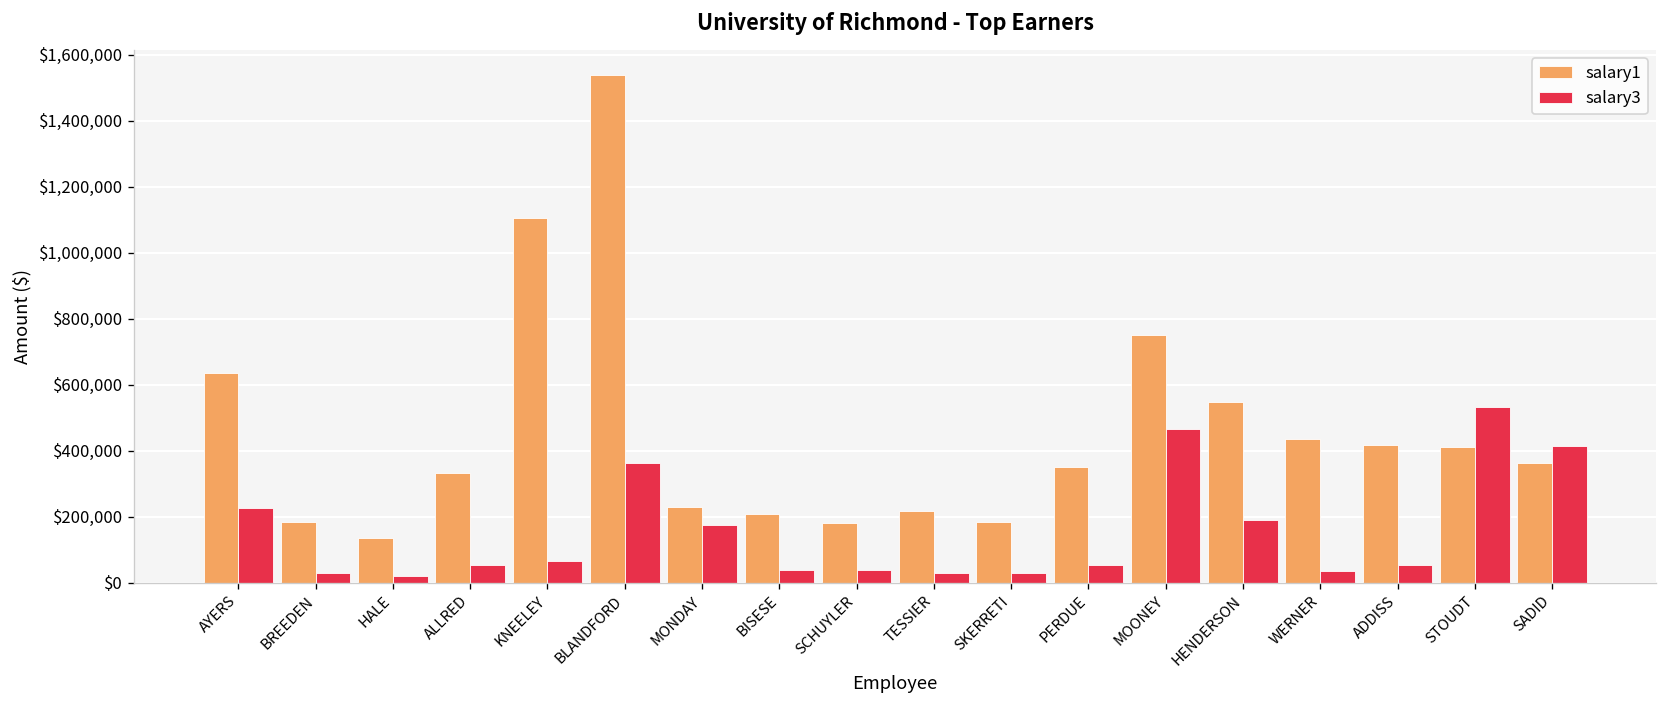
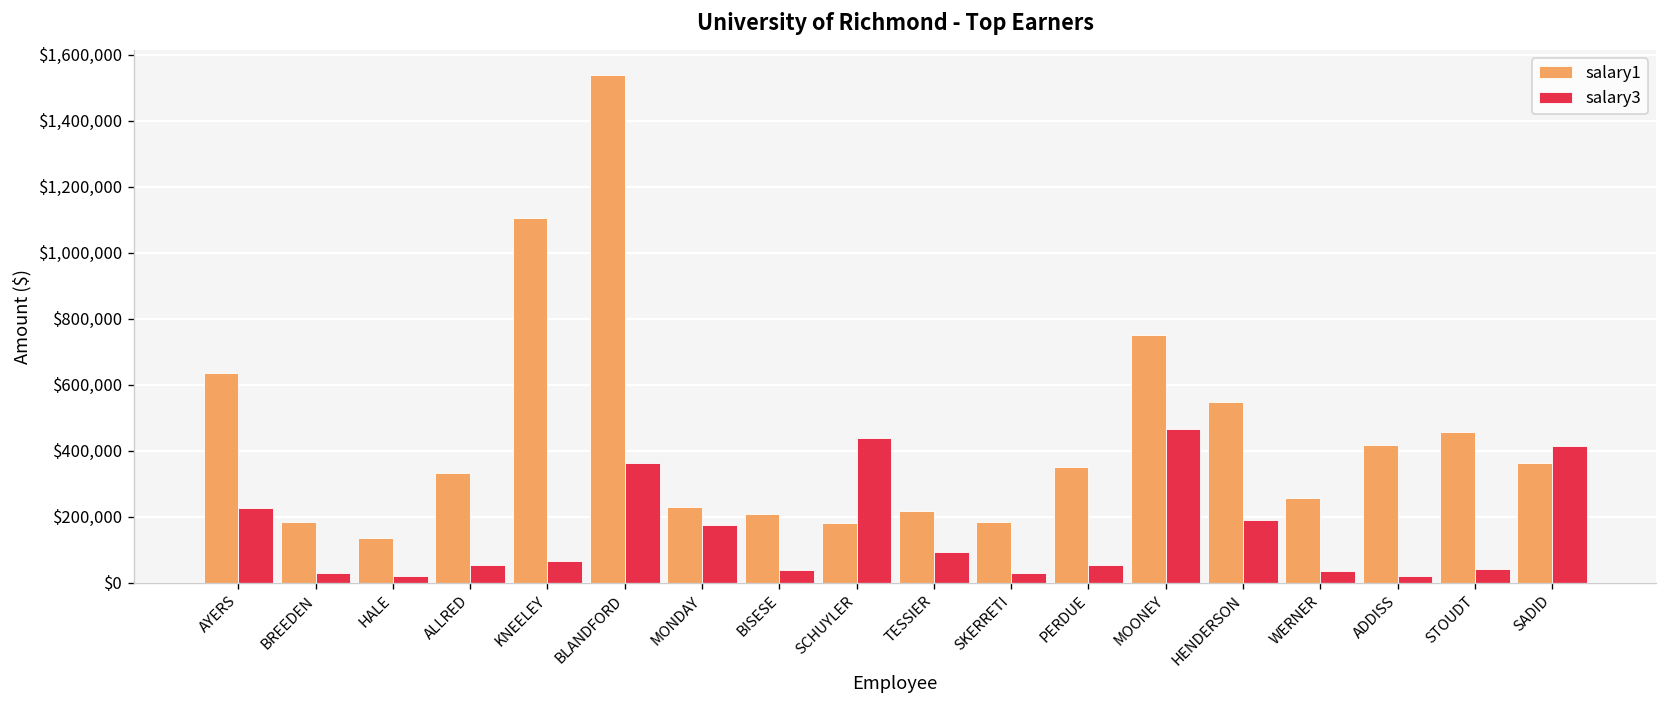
  {
    "salary1": {
      "AYERS": "$640,000",
      "BREEDEN": "$180,000",
      "HALE": "$140,000",
      "ALLRED": "$330,000",
      "KNEELEY": "$1,110,000",
      "BLANDFORD": "$1,540,000",
      "MONDAY": "$230,000",
      "BISESE": "$210,000",
      "SCHUYLER": "$180,000",
      "TESSIER": "$220,000",
      "SKERRETI": "$190,000",
      "PERDUE": "$350,000",
      "MOONEY": "$750,000",
      "HENDERSON": "$550,000",
-     "WERNER": "$430,000",
+     "WERNER": "$260,000",
      "ADDISS": "$420,000",
-     "STOUDT": "$410,000",
+     "STOUDT": "$460,000",
      "SADID": "$360,000"
    },
    "salary3": {
      "AYERS": "$230,000",
      "BREEDEN": "$30,000",
      "HALE": "$20,000",
      "ALLRED": "$50,000",
      "KNEELEY": "$70,000",
      "BLANDFORD": "$360,000",
      "MONDAY": "$180,000",
      "BISESE": "$40,000",
-     "SCHUYLER": "$40,000",
-     "TESSIER": "$30,000",
+     "SCHUYLER": "$440,000",
+     "TESSIER": "$90,000",
      "SKERRETI": "$30,000",
      "PERDUE": "$50,000",
      "MOONEY": "$470,000",
      "HENDERSON": "$190,000",
      "WERNER": "$30,000",
-     "ADDISS": "$50,000",
-     "STOUDT": "$530,000",
+     "ADDISS": "$20,000",
+     "STOUDT": "$40,000",
      "SADID": "$410,000"
    }
  }
